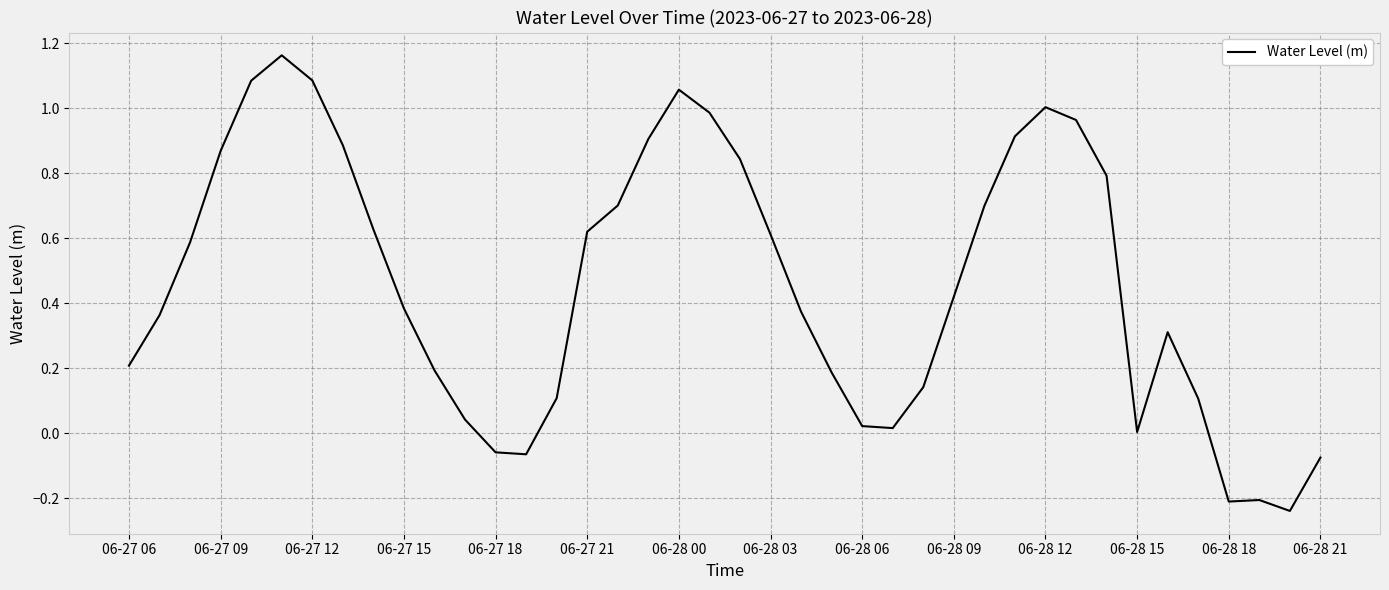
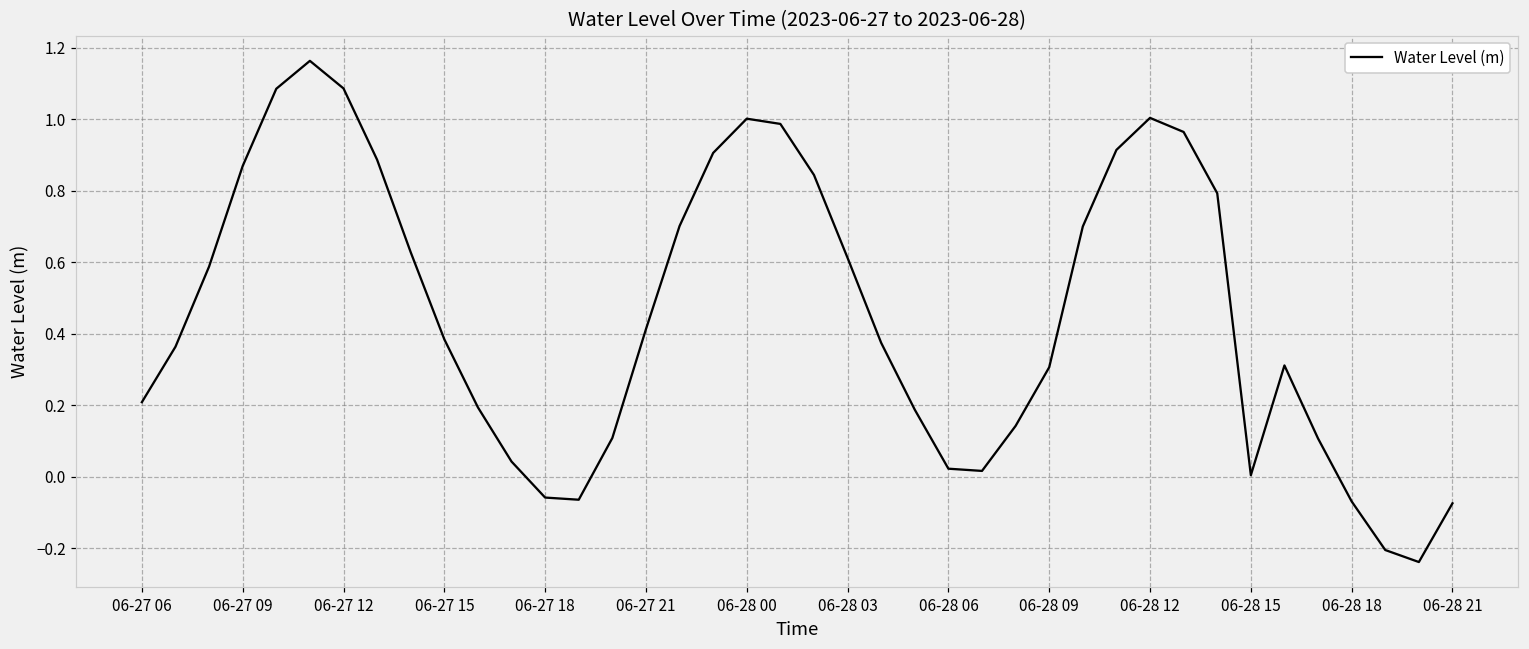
  {
    "06-27 06": 0.21,
    "06-27 09": 0.87,
    "06-27 12": 1.09,
    "06-27 15": 0.38,
    "06-27 18": -0.06,
-   "06-27 21": 0.62,
-   "06-28 00": 1.06,
+   "06-27 21": 0.41,
+   "06-28 00": 1.00,
    "06-28 03": 0.61,
    "06-28 06": 0.02,
-   "06-28 09": 0.42,
+   "06-28 09": 0.31,
    "06-28 12": 1.00,
    "06-28 15": 0.00,
-   "06-28 18": -0.21,
+   "06-28 18": -0.07,
    "06-28 21": -0.07
  }
